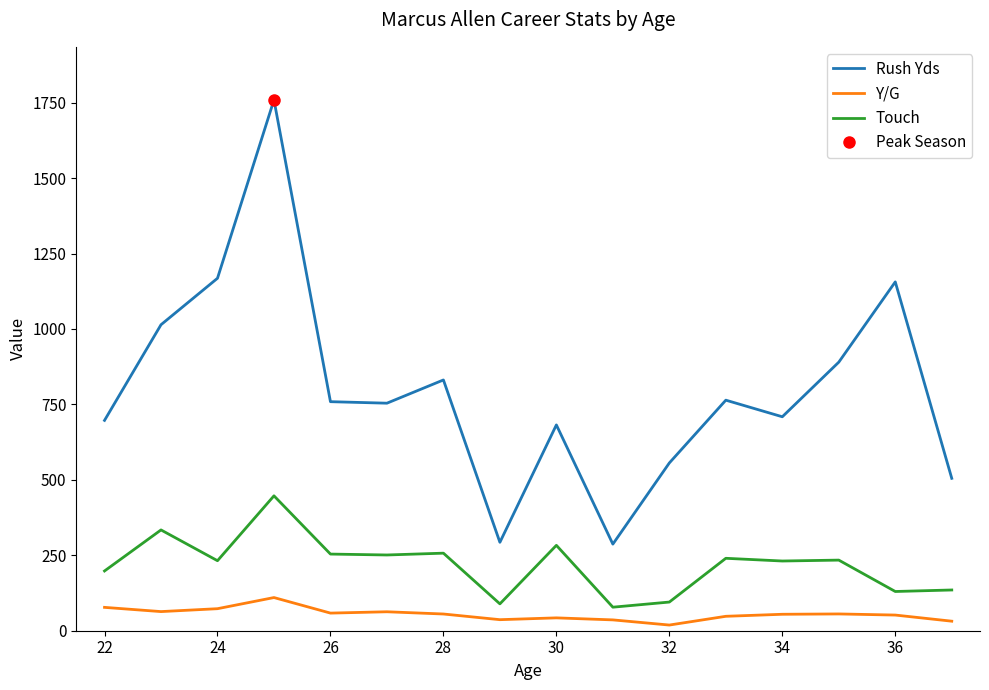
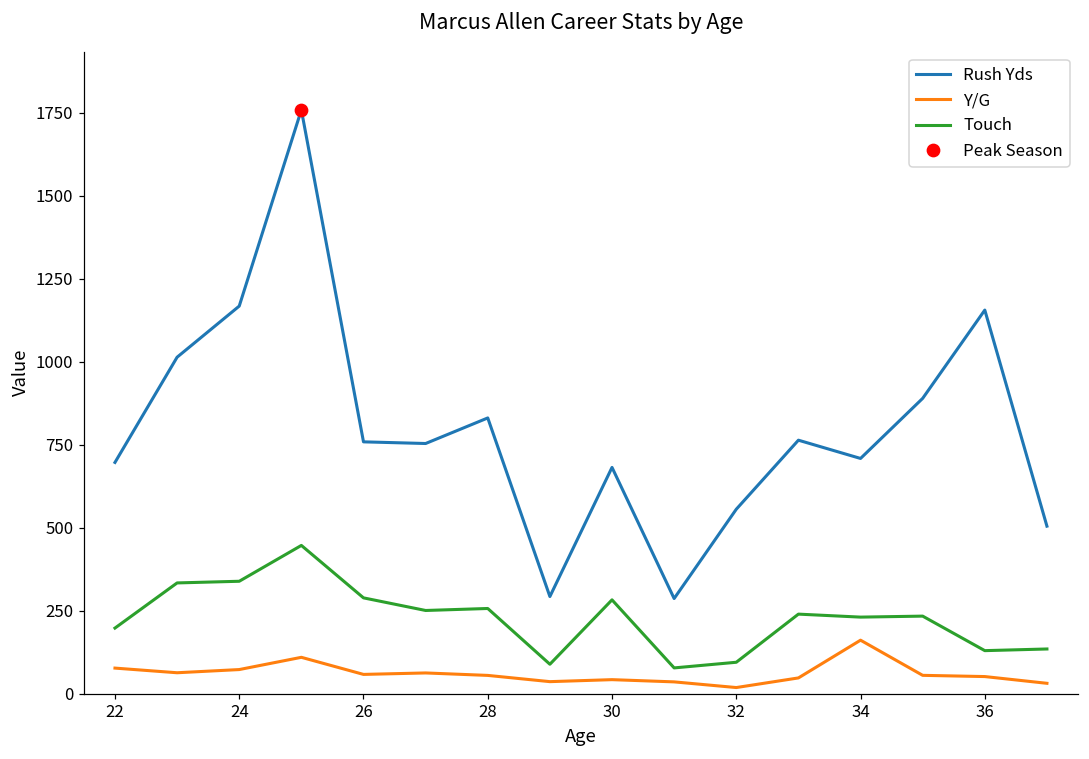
  {
    "Rush Yds": {
      "22": 700,
      "24": 1170,
      "26": 760,
      "28": 830,
      "30": 680,
      "32": 560,
      "34": 710,
      "36": 1160
    },
    "Y/G": {
      "22": 80,
      "24": 70,
      "26": 60,
      "28": 60,
      "30": 40,
      "32": 20,
-     "34": 50,
+     "34": 160,
      "36": 50
    },
    "Touch": {
      "22": 200,
-     "24": 230,
-     "26": 250,
+     "24": 340,
+     "26": 290,
      "28": 260,
      "30": 280,
      "32": 100,
      "34": 230,
      "36": 130
    }
  }
